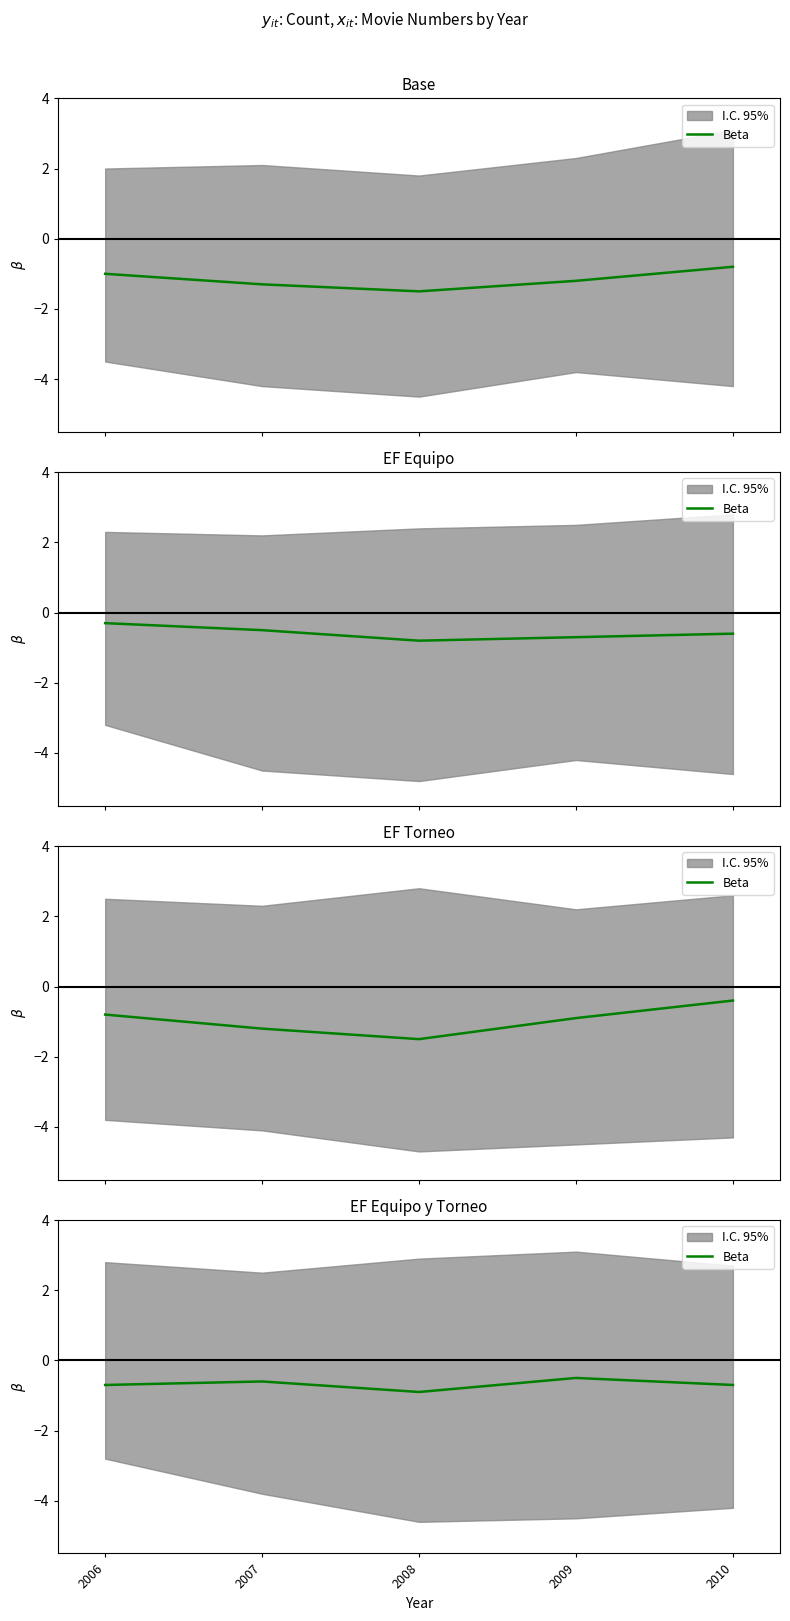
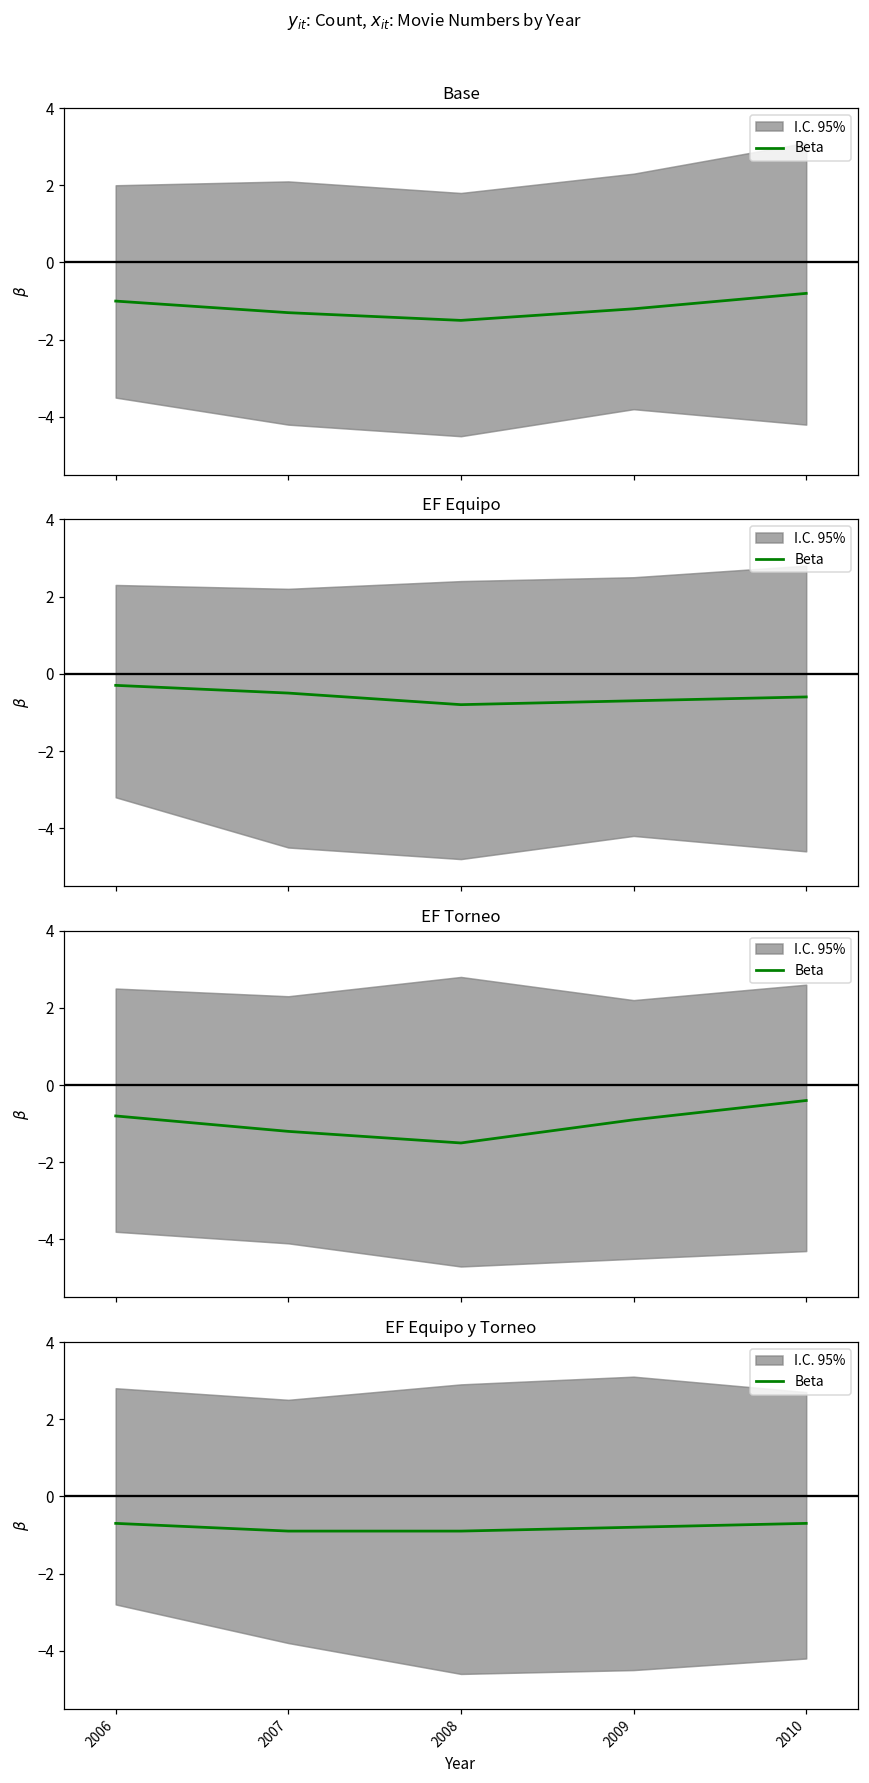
  {
    "EF Equipo y Torneo": {
      "Beta": {
        "2006": -0.7,
-       "2007": -0.6,
+       "2007": -0.9,
        "2008": -0.9,
-       "2009": -0.5,
+       "2009": -0.8,
        "2010": -0.7
      }
    }
  }
